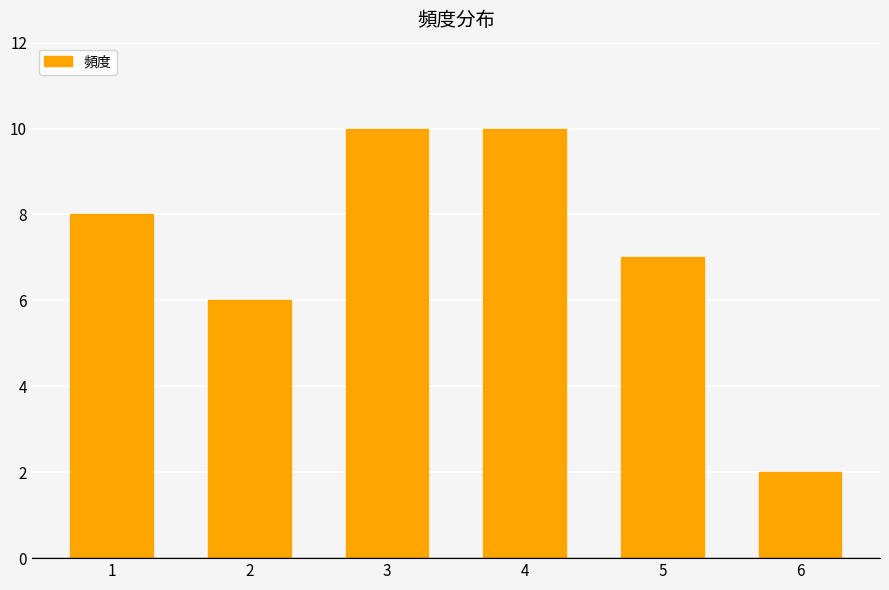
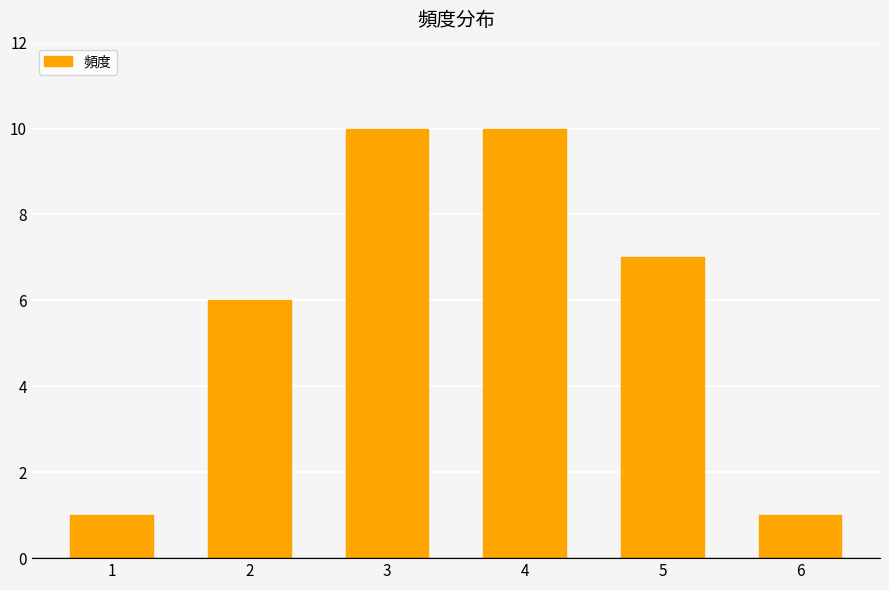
  {
-   "1": 8,
+   "1": 1,
    "2": 6,
    "3": 10,
    "4": 10,
    "5": 7,
-   "6": 2
+   "6": 1
  }
